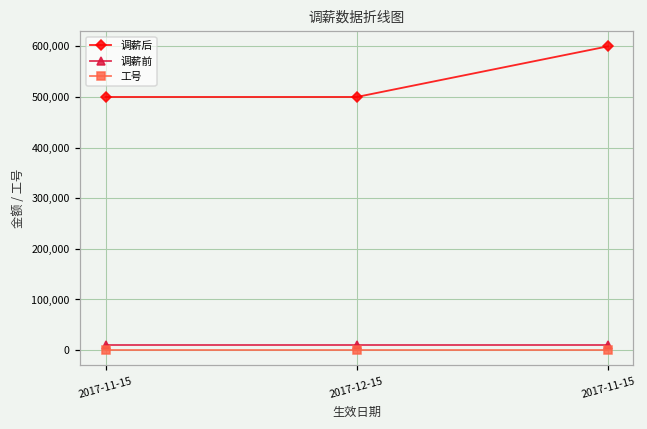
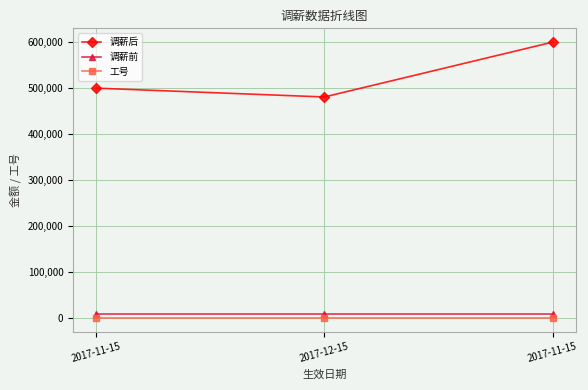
  {
    "调薪后": {
-     "2017-12-15": "500,000"
+     "2017-12-15": "480,000"
    },
    "调薪前": {
      "2017-12-15": "10,000"
    },
    "工号": {
      "2017-12-15": "0"
    }
  }
